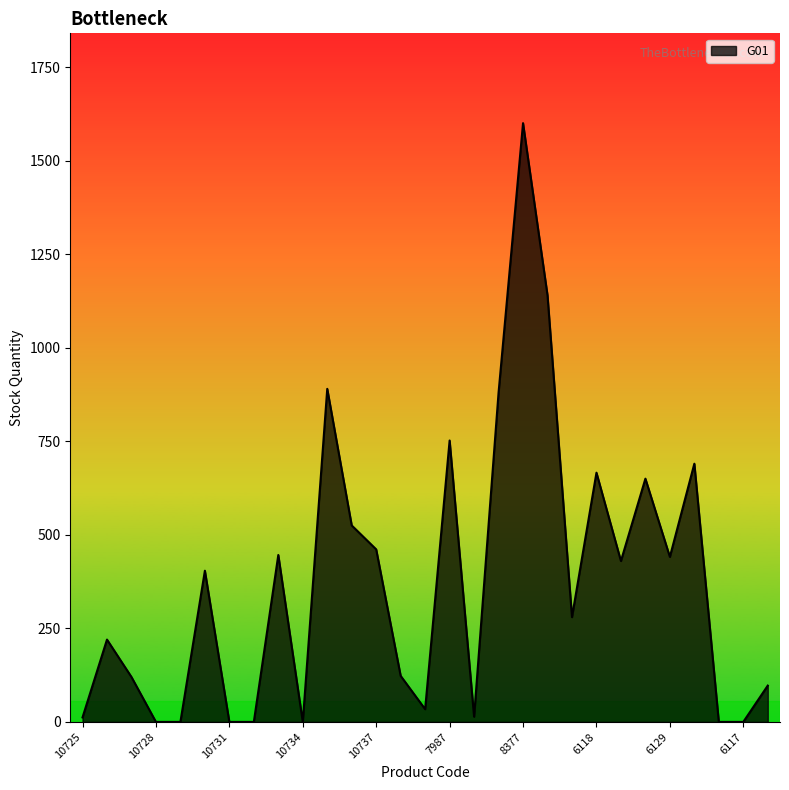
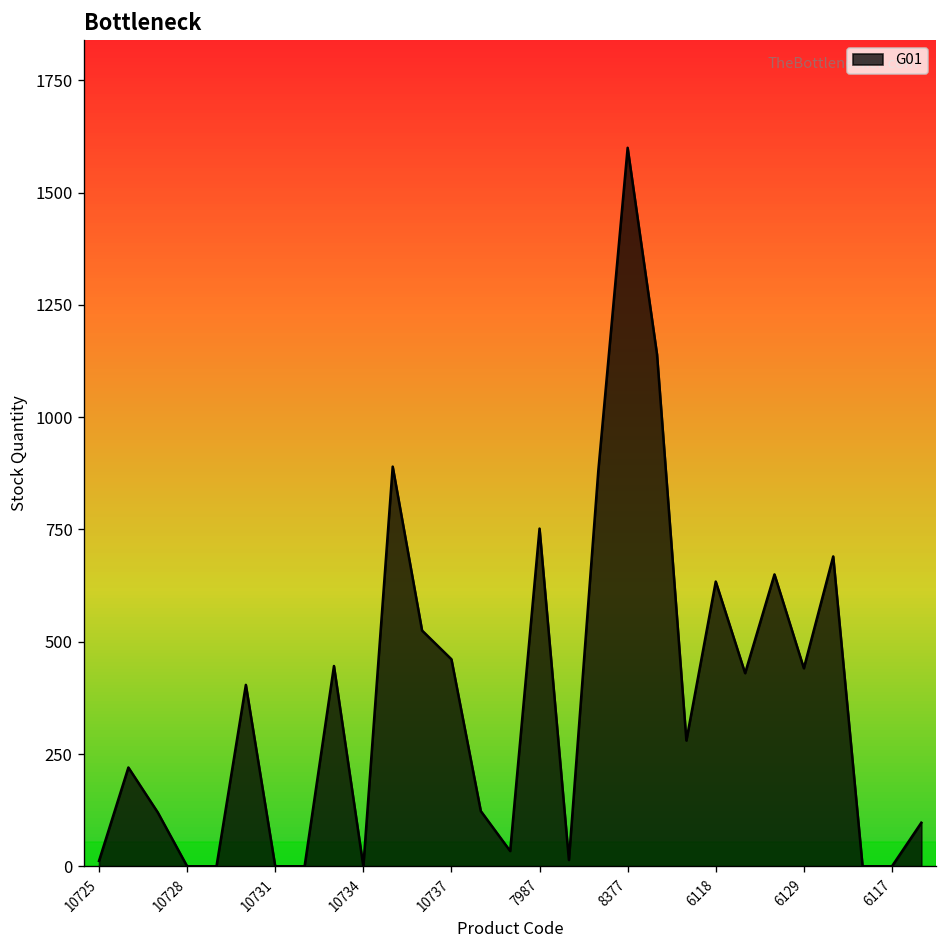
  {
    "10737": 460,
    "7987": 750,
    "8377": 1600,
-   "6118": 670,
+   "6118": 630,
    "6129": 440
  }
